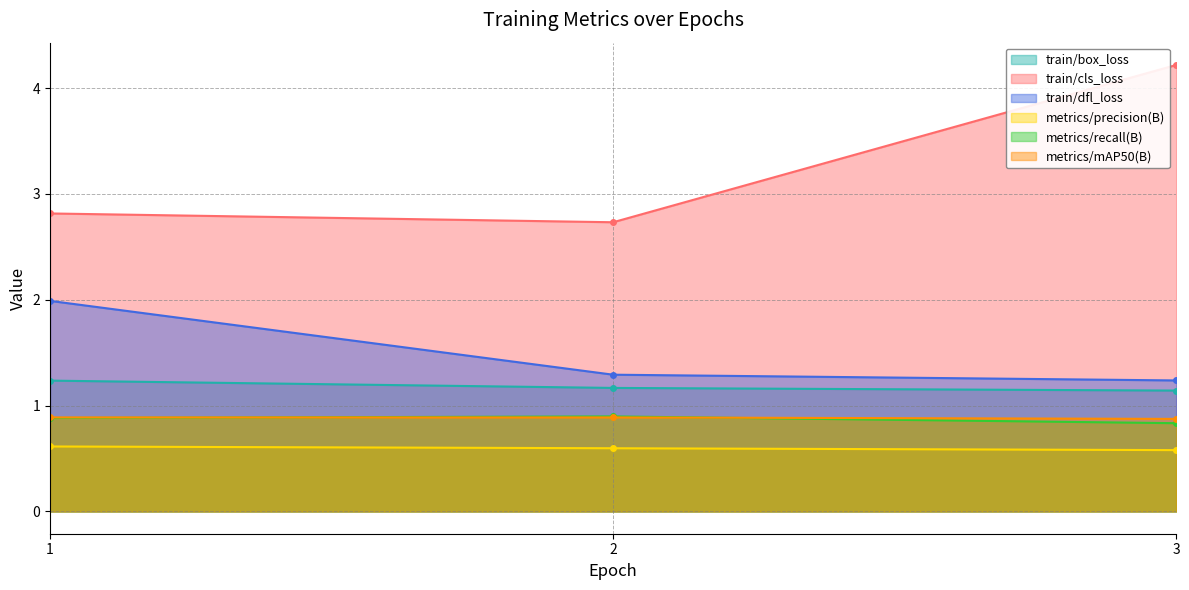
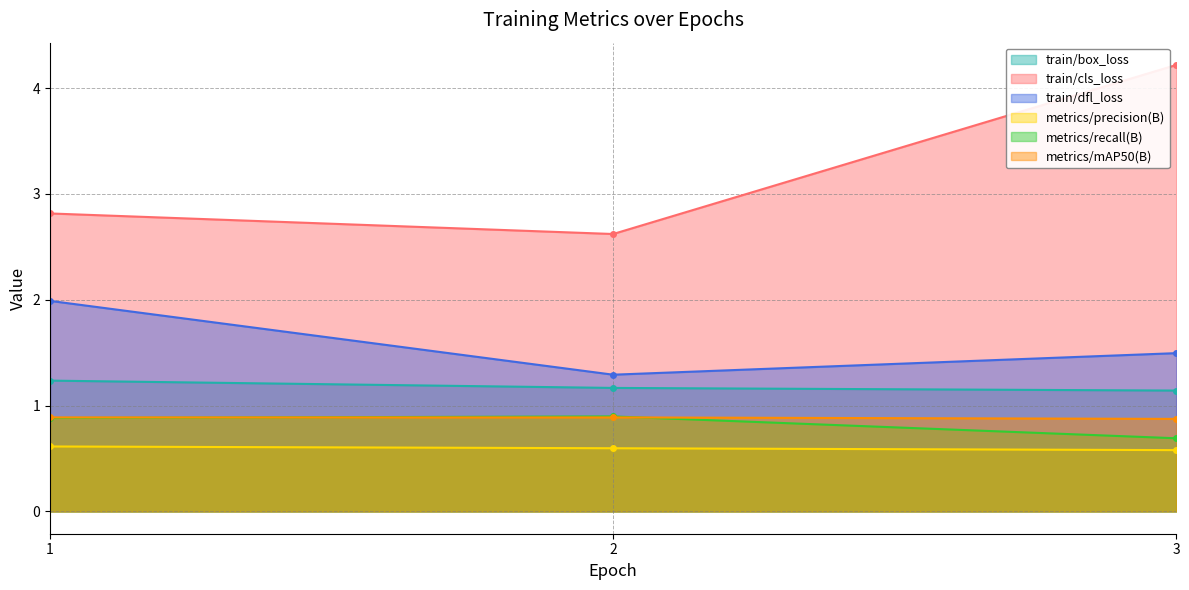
  {
    "train/box_loss": {
      "1": 1.24,
      "2": 1.17,
      "3": 1.14
    },
    "train/cls_loss": {
      "1": 2.82,
-     "2": 2.73,
+     "2": 2.62,
      "3": 4.22
    },
    "train/dfl_loss": {
      "1": 1.99,
      "2": 1.29,
-     "3": 1.24
+     "3": 1.50
    },
    "metrics/recall(B)": {
-     "3": 0.83
+     "3": 0.69
    }
  }
